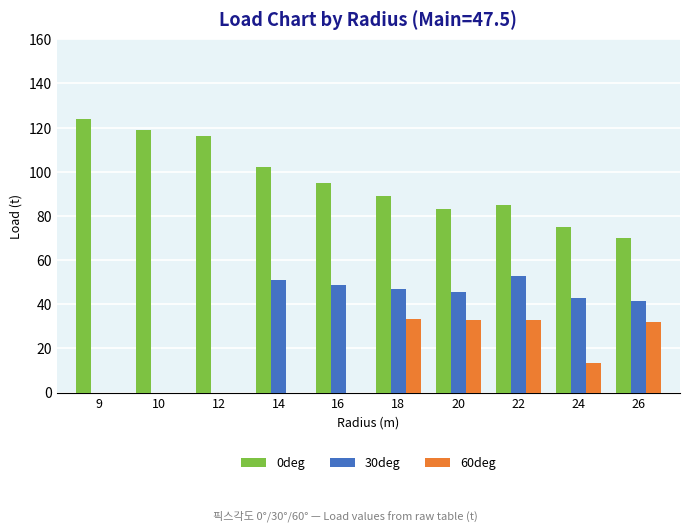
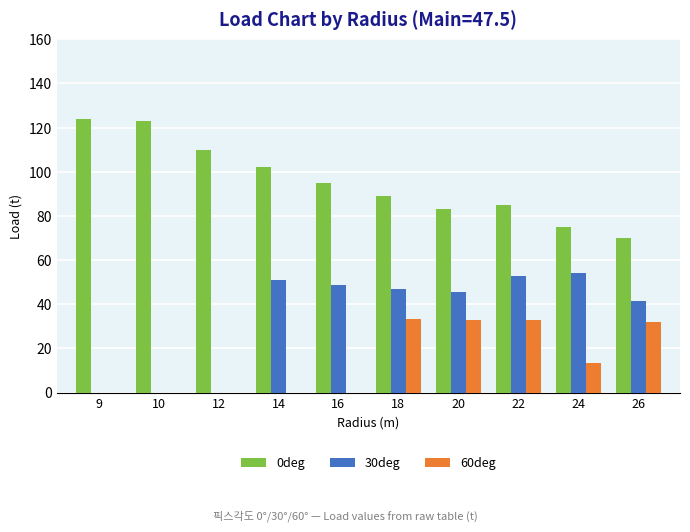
  {
    "0deg": {
      "9": 124,
-     "10": 119,
-     "12": 116,
+     "10": 123,
+     "12": 110,
      "14": 102,
      "16": 95,
      "18": 89,
      "20": 83,
      "22": 85,
      "24": 75,
      "26": 70
    },
    "30deg": {
      "9": 0,
      "10": 0,
      "12": 0,
      "14": 51,
      "16": 49,
      "18": 47,
      "20": 46,
      "22": 53,
-     "24": 43,
+     "24": 54,
      "26": 42
    },
    "60deg": {
      "9": 0,
      "10": 0,
      "12": 0,
      "14": 0,
      "16": 0,
      "18": 34,
      "20": 33,
      "22": 33,
      "24": 14,
      "26": 32
    }
  }
